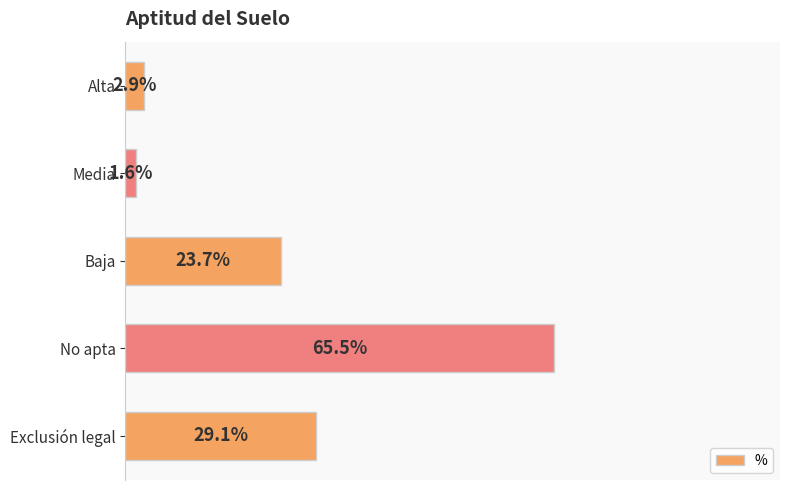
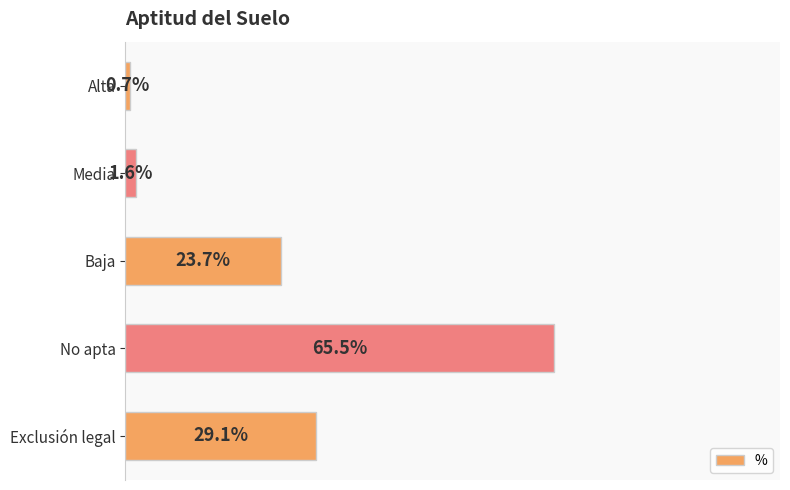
  {
-   "Alta": "2.9%",
+   "Alta": "0.7%",
    "Media": "1.6%",
    "Baja": "23.7%",
    "No apta": "65.5%",
    "Exclusión legal": "29.1%"
  }
